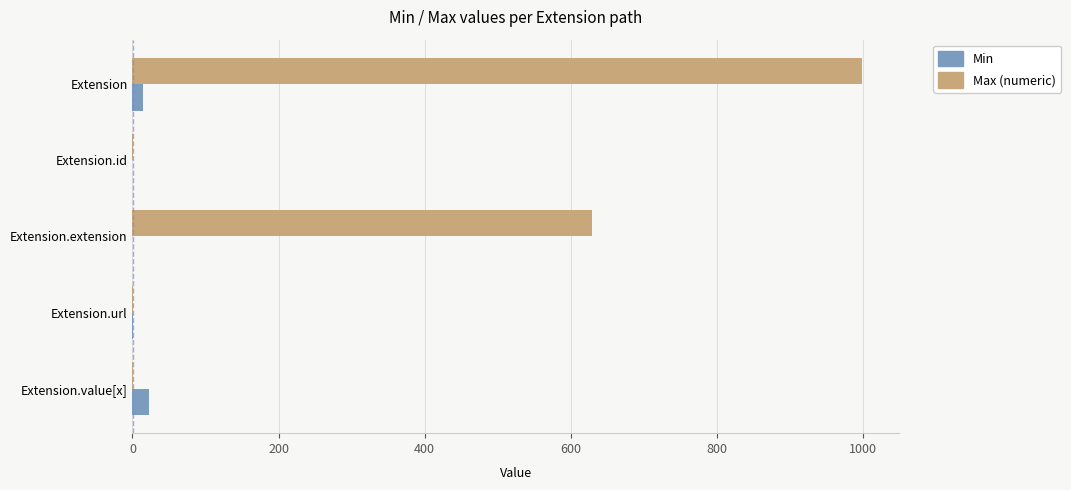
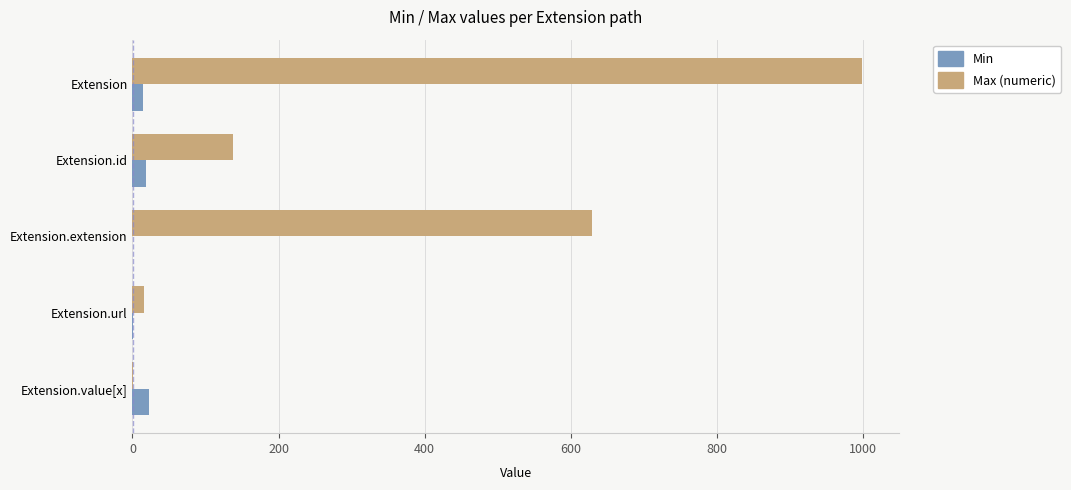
  {
    "Min": {
      "Extension": 20,
-     "Extension.id": 0,
+     "Extension.id": 20,
      "Extension.extension": 0,
      "Extension.value[x]": 20
    },
    "Max (numeric)": {
      "Extension": 1000,
-     "Extension.id": 0,
+     "Extension.id": 140,
      "Extension.extension": 630,
-     "Extension.url": 0
+     "Extension.url": 20
    }
  }
